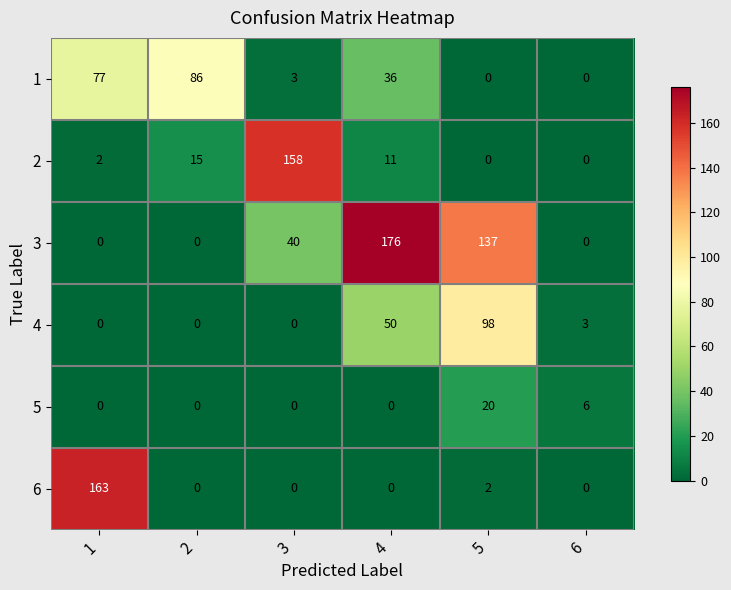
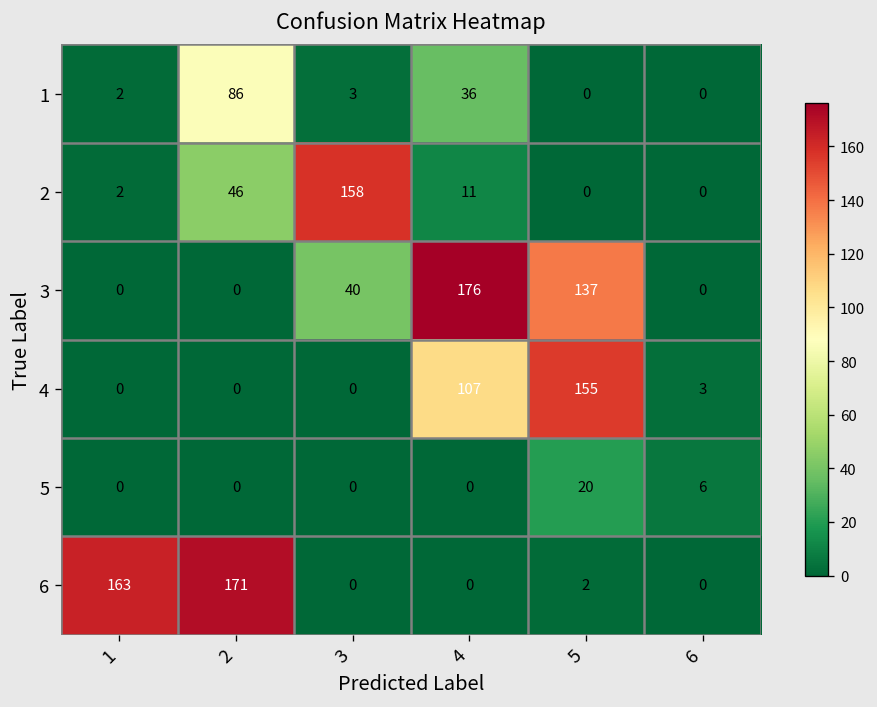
  {
    "1": {
-     "1": 77,
+     "1": 2,
      "2": 86,
      "3": 3,
      "4": 36,
      "5": 0,
      "6": 0
    },
    "2": {
      "1": 2,
-     "2": 15,
+     "2": 46,
      "3": 158,
      "4": 11,
      "5": 0,
      "6": 0
    },
    "3": {
      "1": 0,
      "2": 0,
      "3": 40,
      "4": 176,
      "5": 137,
      "6": 0
    },
    "4": {
      "1": 0,
      "2": 0,
      "3": 0,
-     "4": 50,
-     "5": 98,
+     "4": 107,
+     "5": 155,
      "6": 3
    },
    "5": {
      "1": 0,
      "2": 0,
      "3": 0,
      "4": 0,
      "5": 20,
      "6": 6
    },
    "6": {
      "1": 163,
-     "2": 0,
+     "2": 171,
      "3": 0,
      "4": 0,
      "5": 2,
      "6": 0
    }
  }
